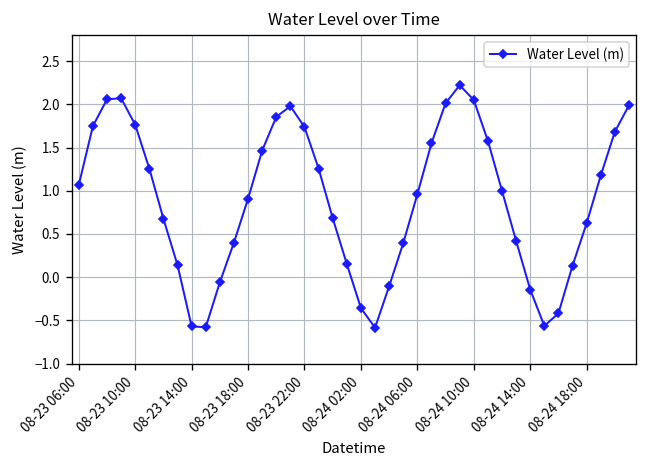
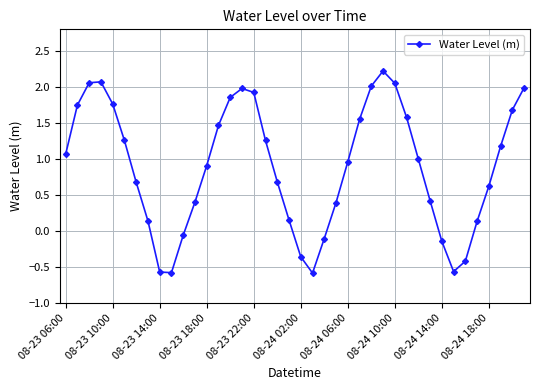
  {
    "08-23 06:00": 1.1,
    "08-23 10:00": 1.8,
    "08-23 14:00": -0.6,
    "08-23 18:00": 0.9,
-   "08-23 22:00": 1.7,
+   "08-23 22:00": 1.9,
    "08-24 02:00": -0.4,
    "08-24 06:00": 1.0,
    "08-24 10:00": 2.1,
    "08-24 14:00": -0.1,
    "08-24 18:00": 0.6
  }
